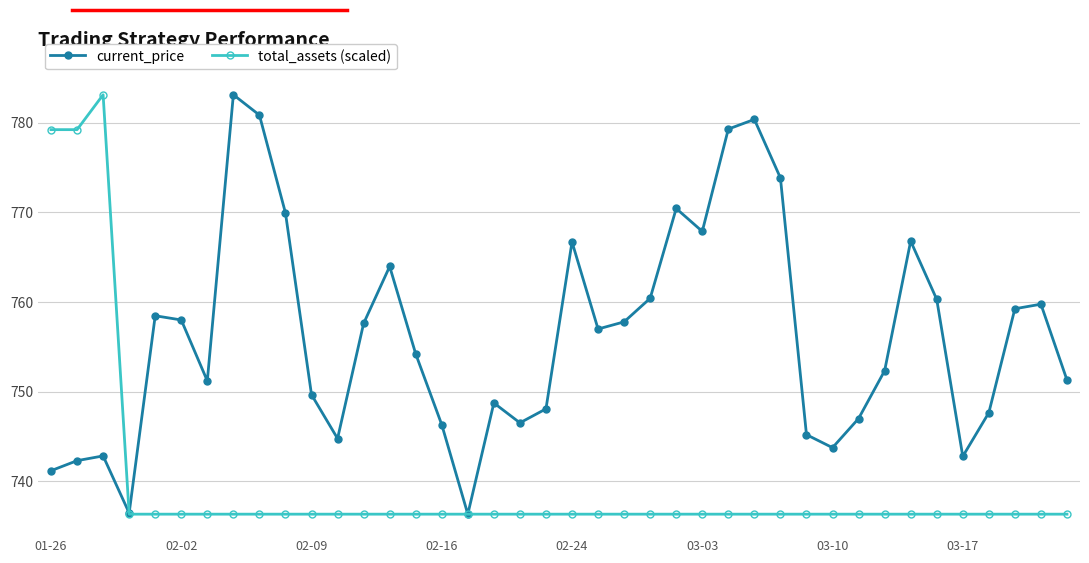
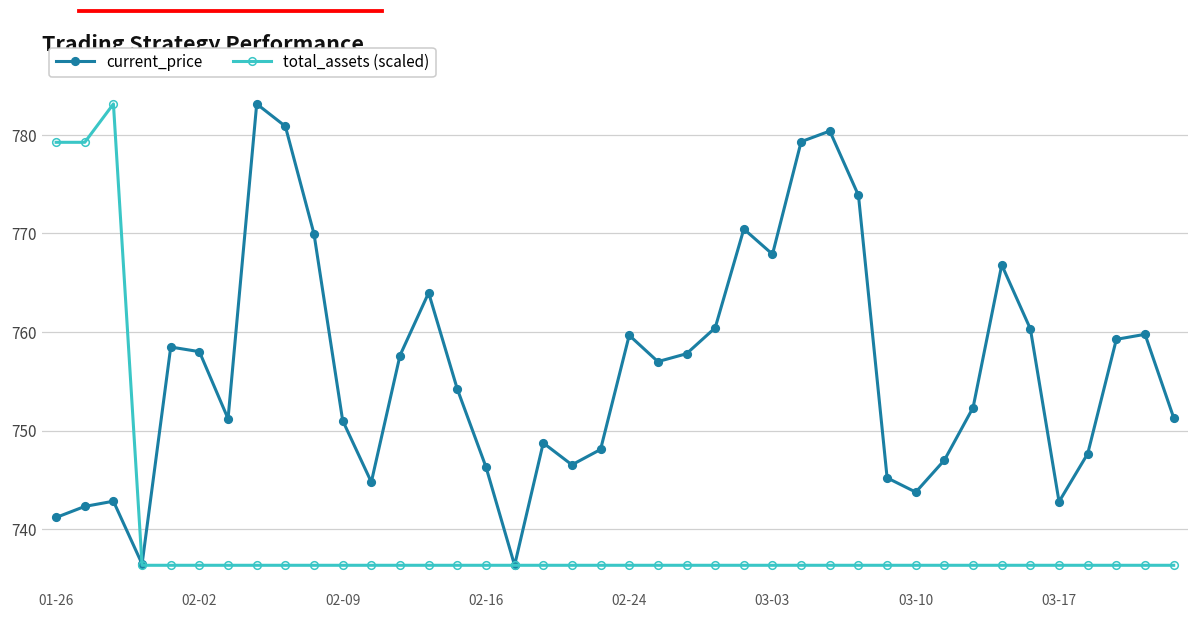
  {
    "current_price": {
      "01-26": 741,
      "02-02": 758,
-     "02-09": 750,
+     "02-09": 751,
      "02-16": 746,
-     "02-24": 767,
+     "02-24": 760,
      "03-03": 768,
      "03-10": 744,
      "03-17": 743
    },
    "total_assets (scaled)": {
      "01-26": 779,
      "02-02": 736,
      "02-09": 736,
      "02-16": 736,
      "02-24": 736,
      "03-03": 736,
      "03-10": 736,
      "03-17": 736
    }
  }
